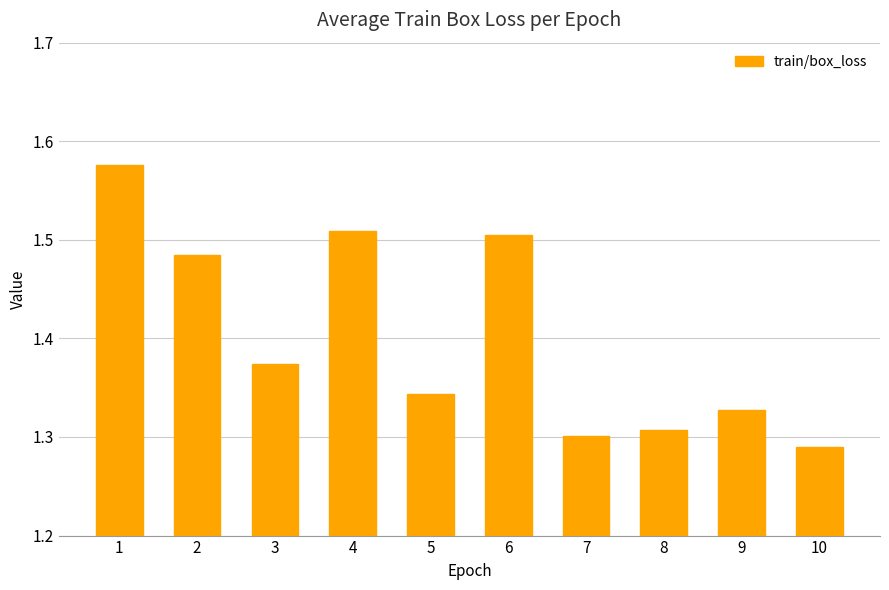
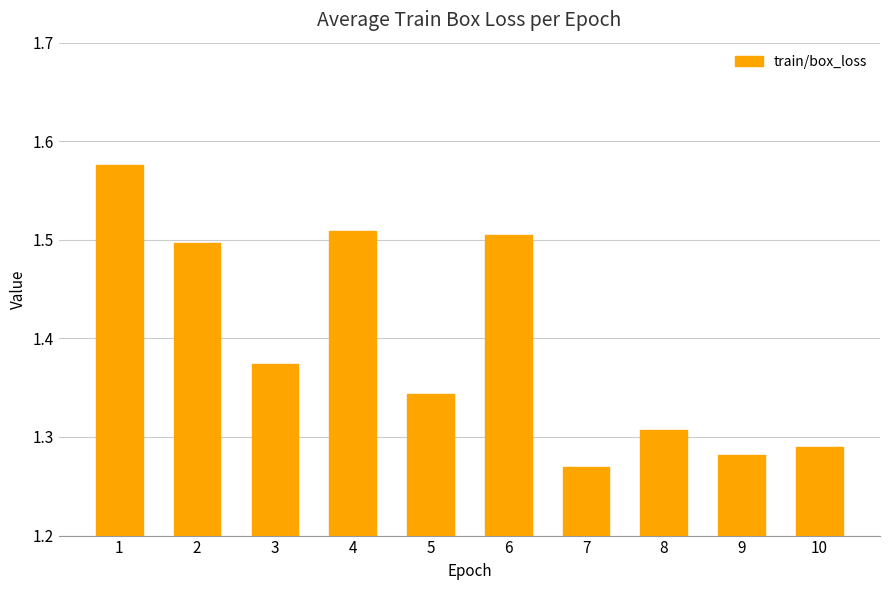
  {
    "1": 1.58,
-   "2": 1.48,
+   "2": 1.50,
    "3": 1.37,
    "4": 1.51,
    "5": 1.34,
    "6": 1.51,
-   "7": 1.30,
+   "7": 1.27,
    "8": 1.31,
-   "9": 1.33,
+   "9": 1.28,
    "10": 1.29
  }
